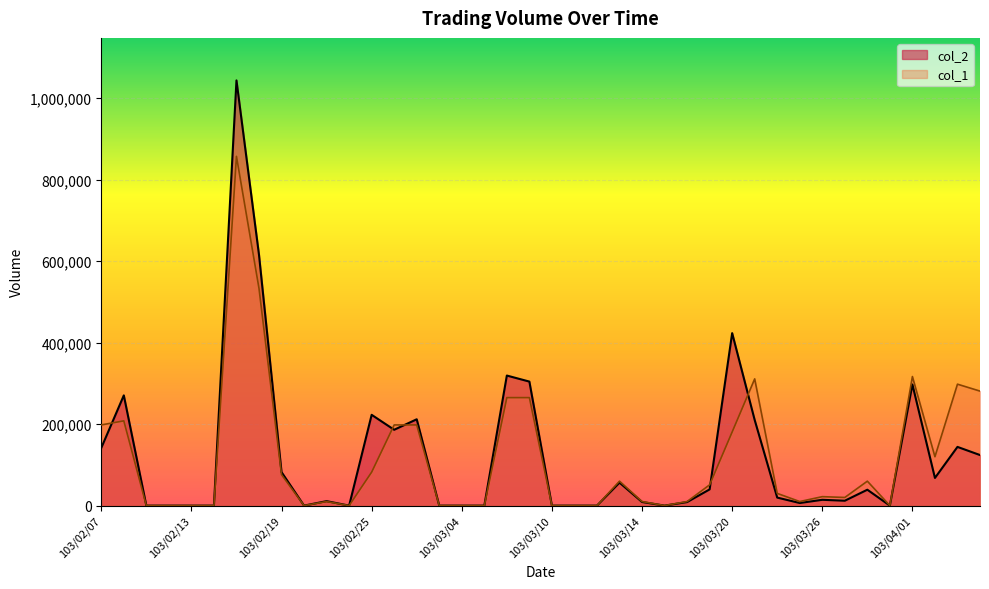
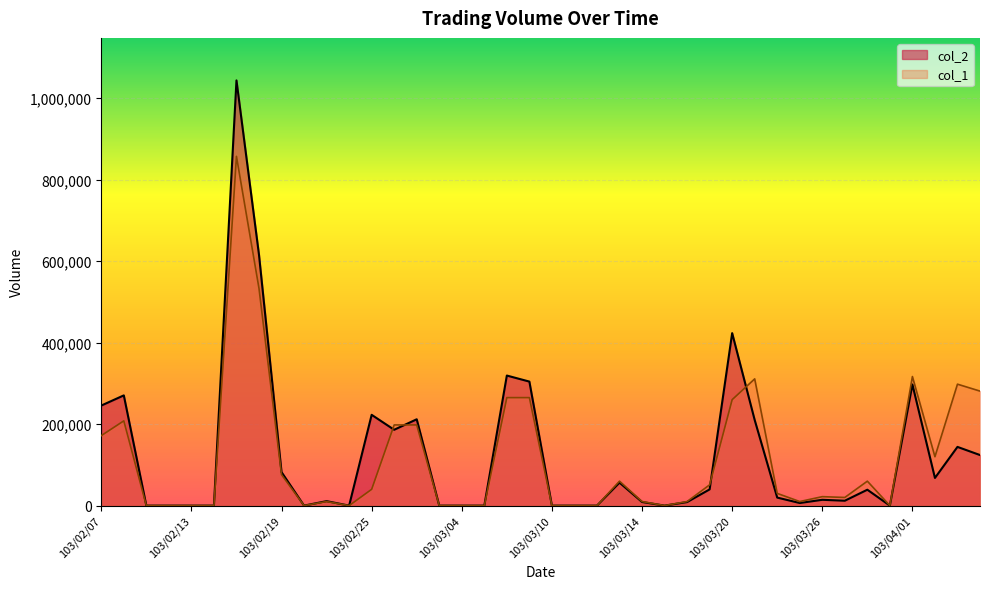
  {
    "col_2": {
-     "103/02/07": "140,000",
+     "103/02/07": "250,000",
      "103/02/25": "220,000",
      "103/03/20": "420,000",
      "103/03/26": "10,000",
      "103/04/01": "300,000"
    },
    "col_1": {
-     "103/02/07": "200,000",
-     "103/02/25": "80,000",
-     "103/03/20": "180,000",
+     "103/02/07": "170,000",
+     "103/02/25": "40,000",
+     "103/03/20": "260,000",
      "103/03/26": "20,000",
      "103/04/01": "320,000"
    }
  }
